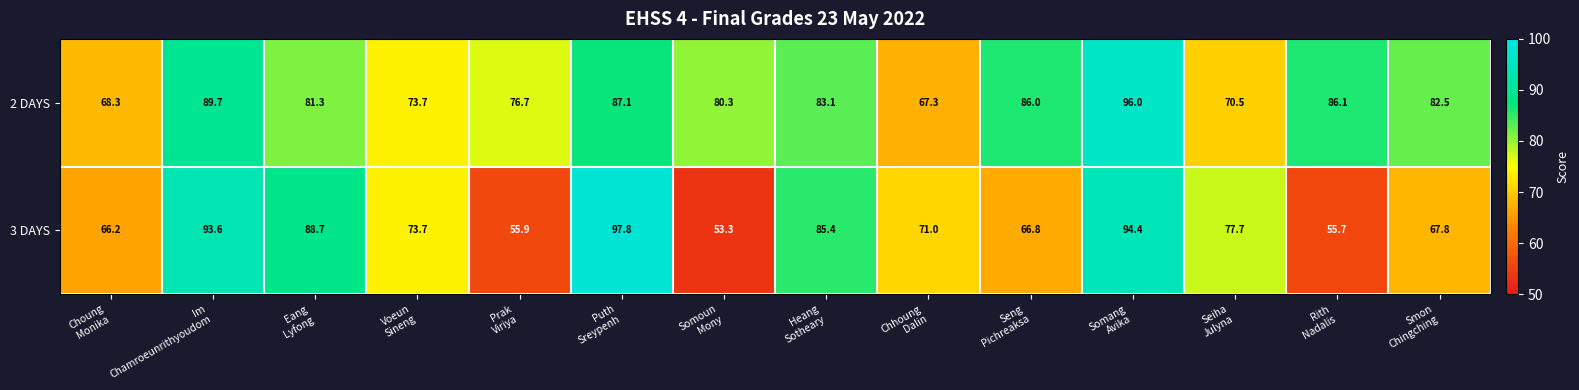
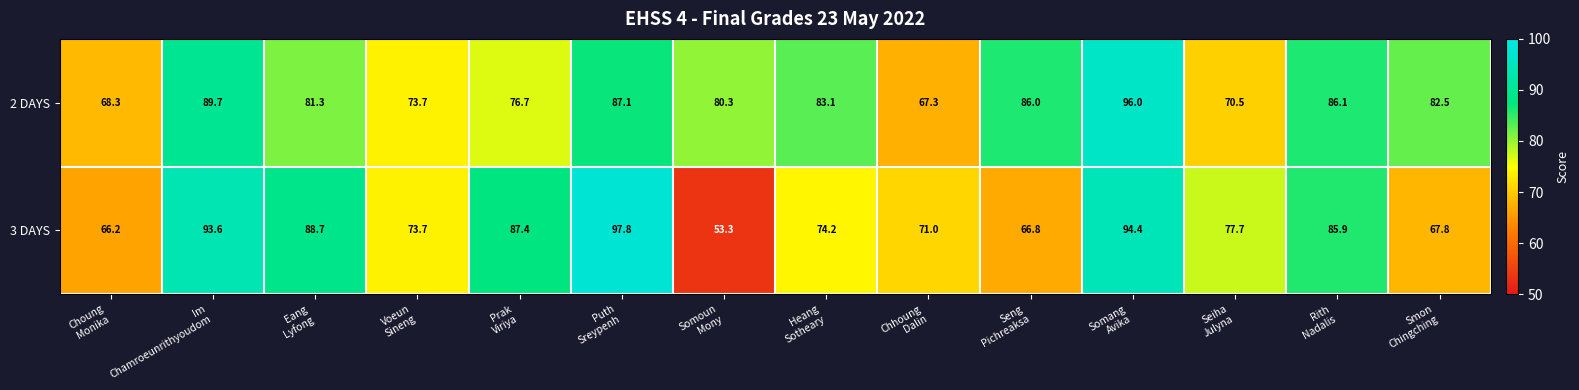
  {
    "2 DAYS": {
      "Choung Monika": 68.3,
      "Im Chamroeunrithyoudom": 89.7,
      "Eang Lyfong": 81.3,
      "Voeun Sineng": 73.7,
      "Prak Viriya": 76.7,
      "Puth Sreypenh": 87.1,
      "Somoun Mony": 80.3,
      "Heang Sotheary": 83.1,
      "Chhoung Dalin": 67.3,
      "Seng Pichreaksa": 86.0,
      "Somang Avika": 96.0,
      "Seiha Julyna": 70.5,
      "Rith Nadalis": 86.1,
      "Smon Chingching": 82.5
    },
    "3 DAYS": {
      "Choung Monika": 66.2,
      "Im Chamroeunrithyoudom": 93.6,
      "Eang Lyfong": 88.7,
      "Voeun Sineng": 73.7,
-     "Prak Viriya": 55.9,
+     "Prak Viriya": 87.4,
      "Puth Sreypenh": 97.8,
      "Somoun Mony": 53.3,
-     "Heang Sotheary": 85.4,
+     "Heang Sotheary": 74.2,
      "Chhoung Dalin": 71.0,
      "Seng Pichreaksa": 66.8,
      "Somang Avika": 94.4,
      "Seiha Julyna": 77.7,
-     "Rith Nadalis": 55.7,
+     "Rith Nadalis": 85.9,
      "Smon Chingching": 67.8
    }
  }
